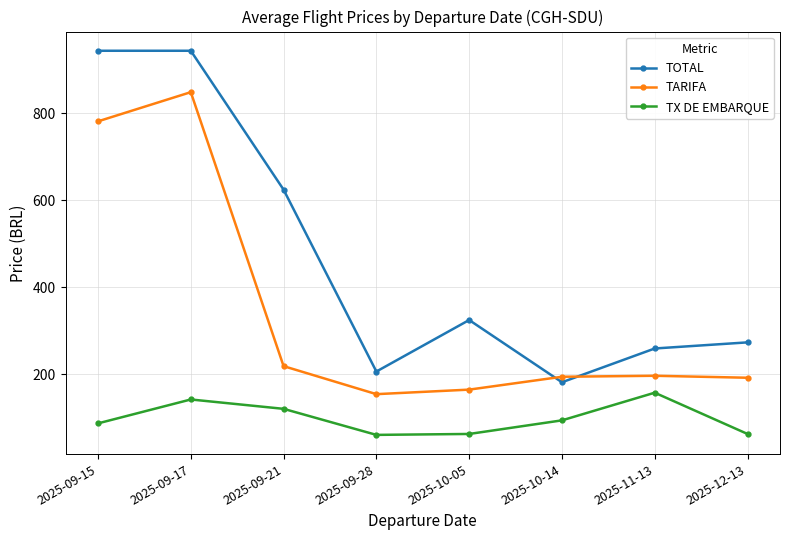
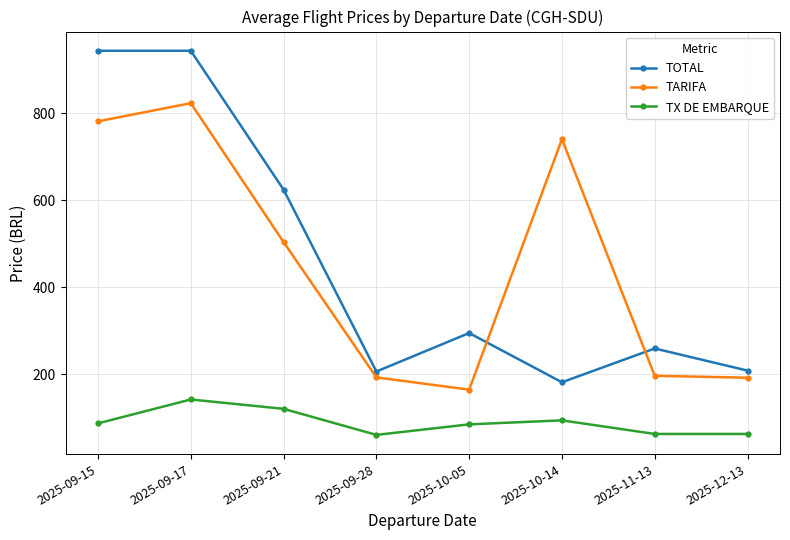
  {
    "TOTAL": {
      "2025-09-15": 940,
      "2025-09-17": 940,
      "2025-09-21": 620,
      "2025-09-28": 210,
-     "2025-10-05": 320,
+     "2025-10-05": 290,
      "2025-10-14": 180,
      "2025-11-13": 260,
-     "2025-12-13": 270
+     "2025-12-13": 210
    },
    "TARIFA": {
      "2025-09-15": 780,
-     "2025-09-17": 850,
-     "2025-09-21": 220,
-     "2025-09-28": 150,
+     "2025-09-17": 820,
+     "2025-09-21": 500,
+     "2025-09-28": 190,
      "2025-10-05": 160,
-     "2025-10-14": 190,
+     "2025-10-14": 740,
      "2025-11-13": 200,
      "2025-12-13": 190
    },
    "TX DE EMBARQUE": {
      "2025-09-15": 90,
      "2025-09-17": 140,
      "2025-09-21": 120,
      "2025-09-28": 60,
-     "2025-10-05": 60,
+     "2025-10-05": 80,
      "2025-10-14": 90,
-     "2025-11-13": 160,
+     "2025-11-13": 60,
      "2025-12-13": 60
    }
  }
